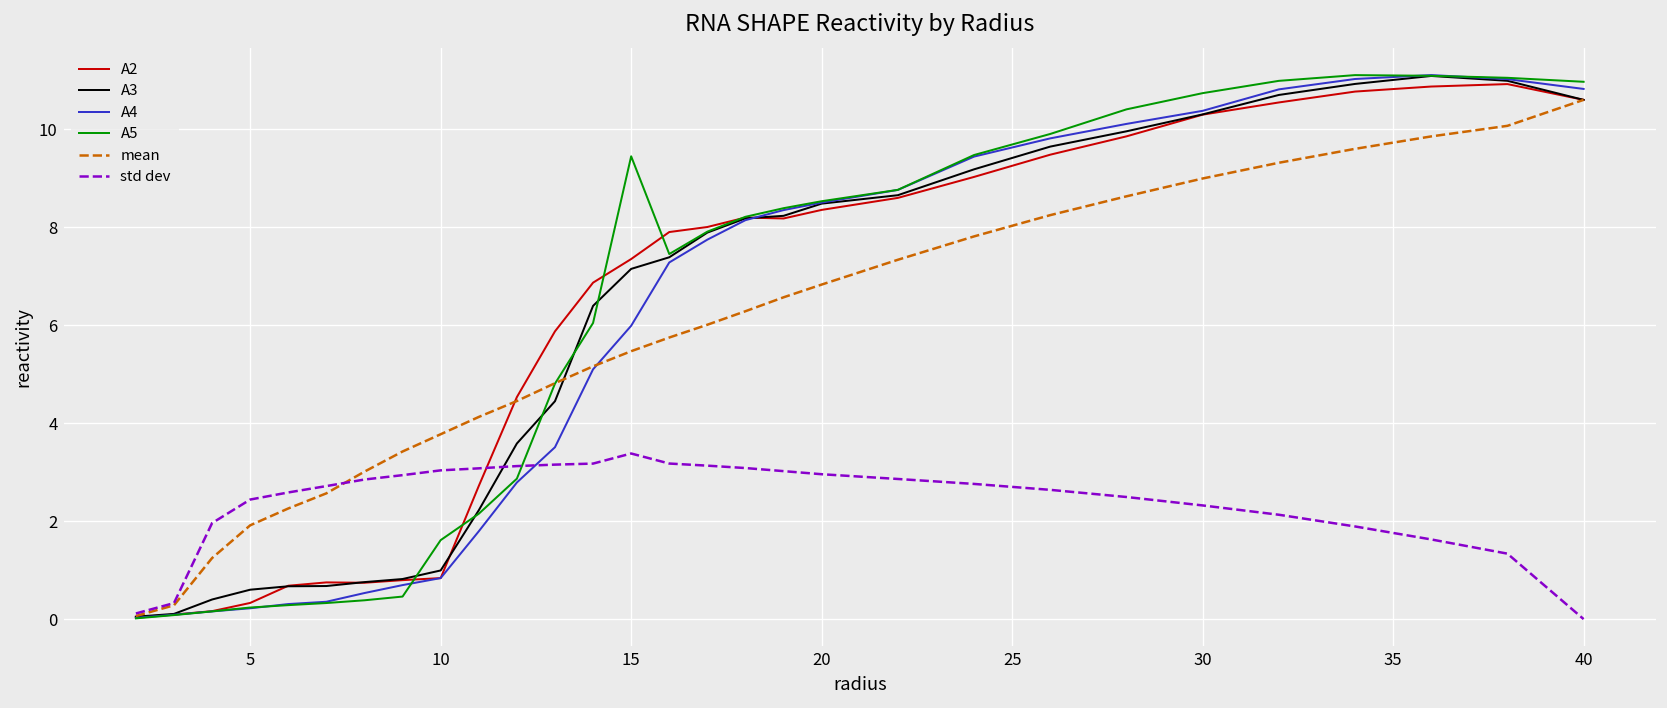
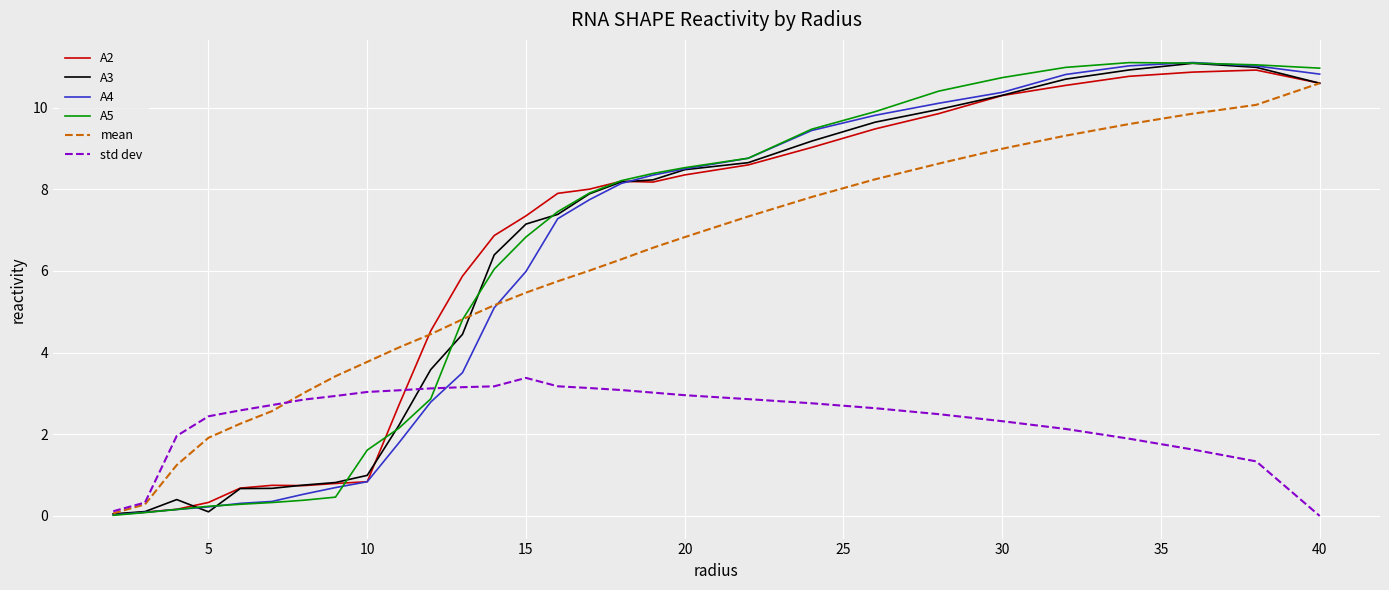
  {
    "A2": {
      "5": 0.3,
      "15": 7.3,
      "20": 8.4
    },
    "A3": {
-     "5": 0.6,
+     "5": 0.1,
      "10": 1.0,
      "15": 7.1
    },
    "A4": {
      "15": 6.0,
      "30": 10.4,
      "40": 10.8
    },
    "A5": {
      "10": 1.6,
-     "15": 9.4,
+     "15": 6.8,
      "30": 10.7,
      "40": 11.0
    },
    "mean": {
      "5": 1.9,
      "10": 3.8,
      "15": 5.5,
      "20": 6.8,
      "30": 9.0
    },
    "std dev": {
      "5": 2.4,
      "10": 3.0,
      "15": 3.4,
      "20": 3.0,
      "30": 2.3,
      "40": 0.0
    }
  }
